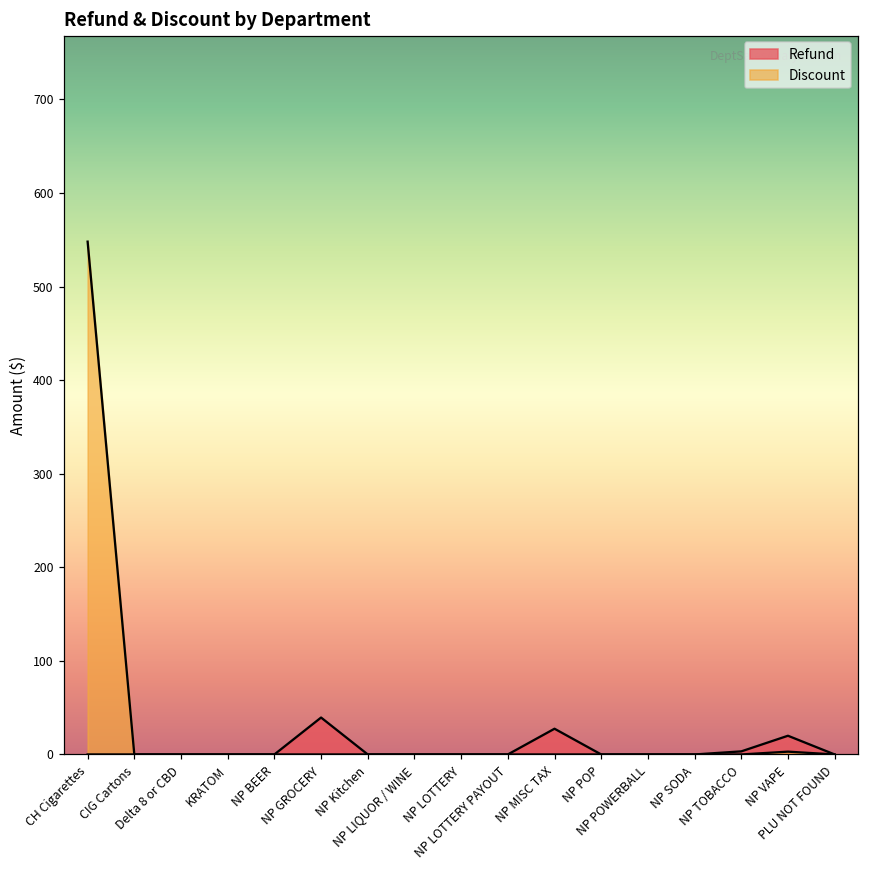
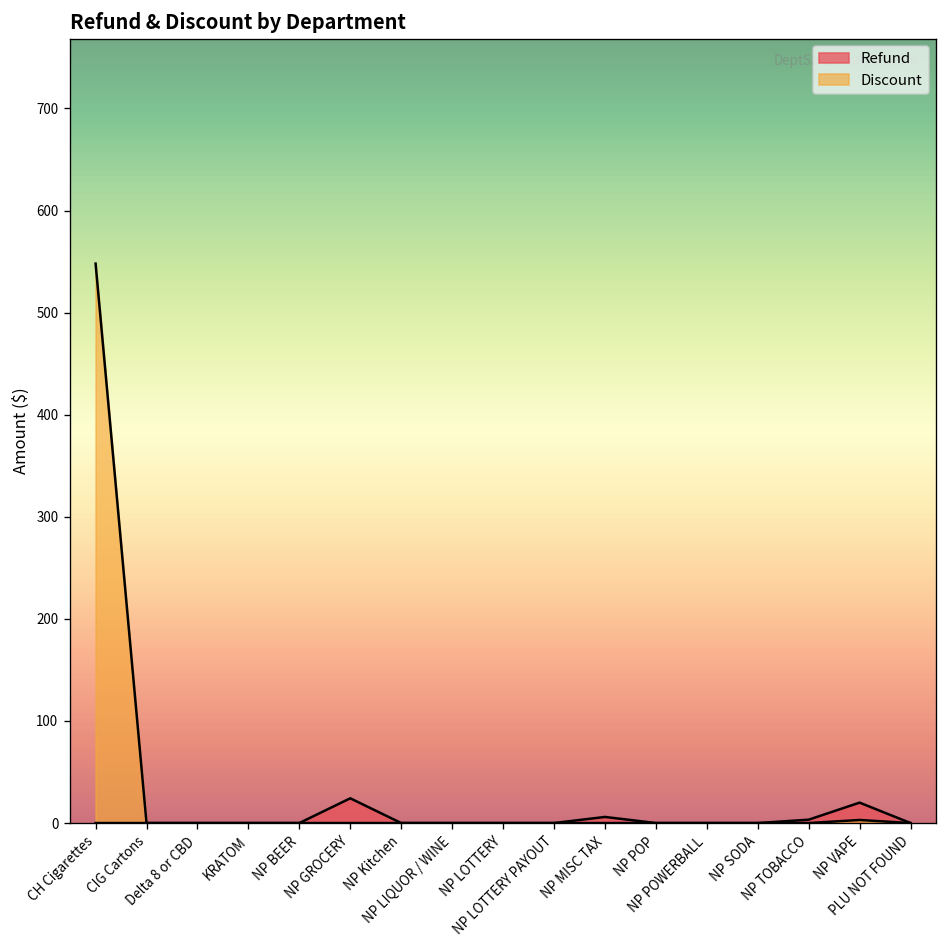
  {
    "Refund": {
      "CH Cigarettes": 0,
-     "NP GROCERY": 40,
-     "NP MISC TAX": 30,
+     "NP GROCERY": 20,
+     "NP MISC TAX": 10,
      "NP TOBACCO": 0,
      "NP VAPE": 20
    },
    "Discount": {
      "CH Cigarettes": 550,
      "NP GROCERY": 0,
      "NP MISC TAX": 0,
      "NP TOBACCO": 0,
      "NP VAPE": 0
    }
  }
